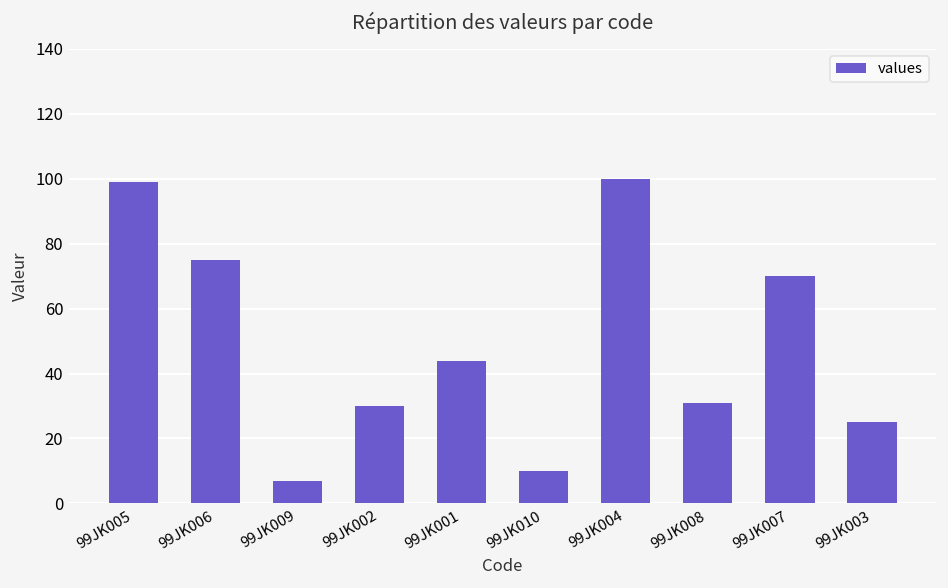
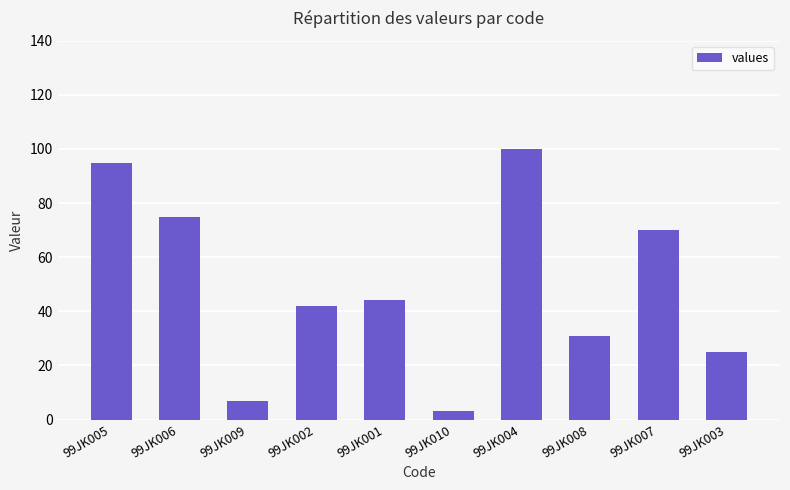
  {
-   "99JK005": 99,
+   "99JK005": 95,
    "99JK006": 75,
    "99JK009": 7,
-   "99JK002": 30,
+   "99JK002": 42,
    "99JK001": 44,
-   "99JK010": 10,
+   "99JK010": 3,
    "99JK004": 100,
    "99JK008": 31,
    "99JK007": 70,
    "99JK003": 25
  }
